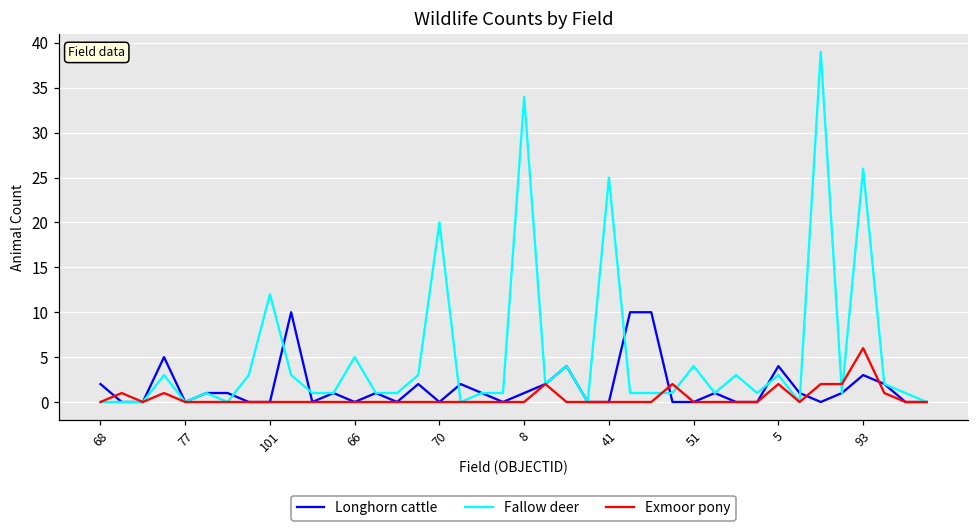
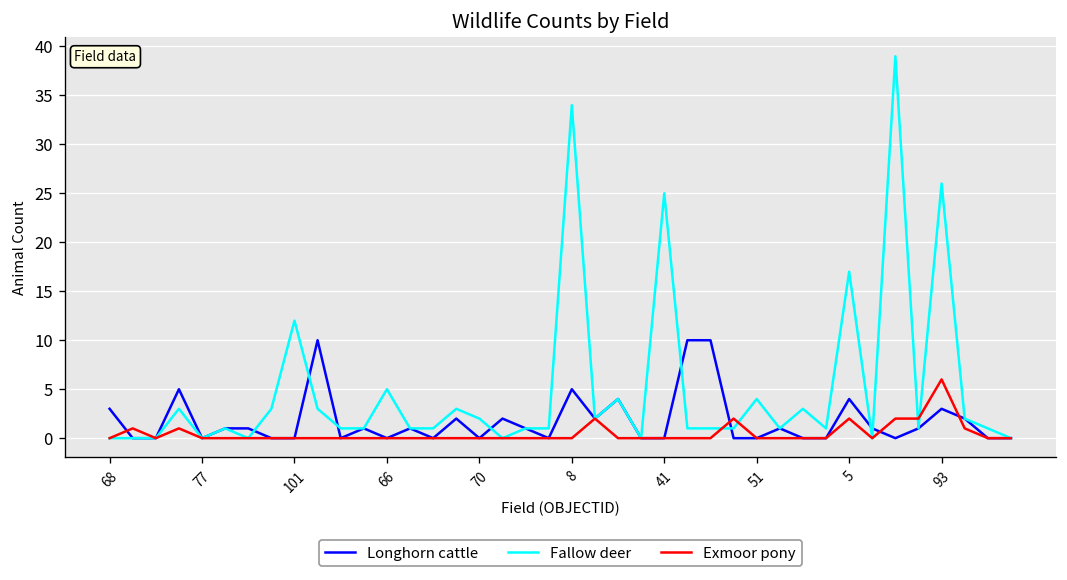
  {
    "Longhorn cattle": {
-     "68": 2,
-     "8": 1,
+     "68": 3,
+     "8": 5,
      "5": 4,
      "93": 3
    },
    "Fallow deer": {
      "101": 12,
      "66": 5,
-     "70": 20,
+     "70": 2,
      "8": 34,
      "41": 25,
      "51": 4,
-     "5": 3,
+     "5": 17,
      "93": 26
    },
    "Exmoor pony": {
      "8": 0,
      "5": 2,
      "93": 6
    }
  }
